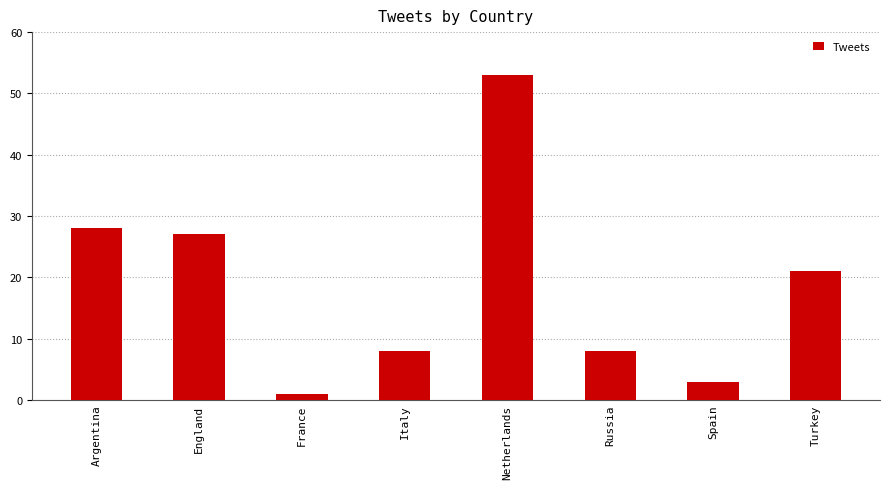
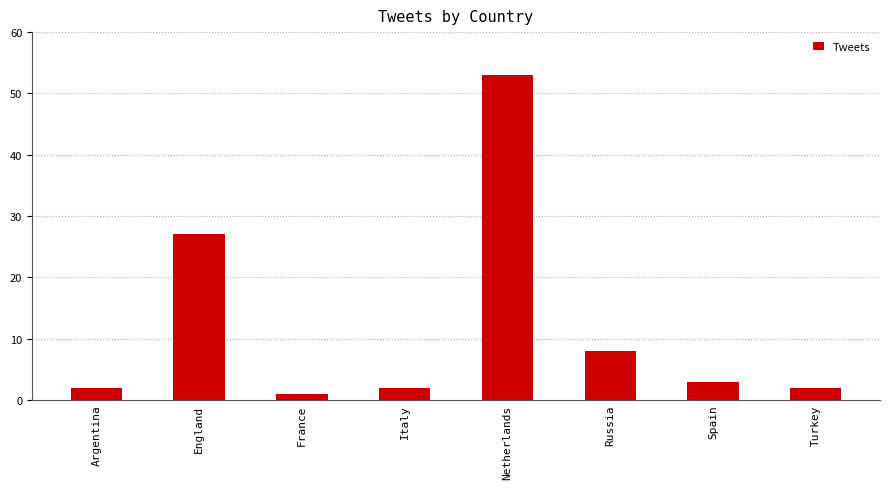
  {
-   "Argentina": 28,
+   "Argentina": 2,
    "England": 27,
    "France": 1,
-   "Italy": 8,
+   "Italy": 2,
    "Netherlands": 53,
    "Russia": 8,
    "Spain": 3,
-   "Turkey": 21
+   "Turkey": 2
  }
